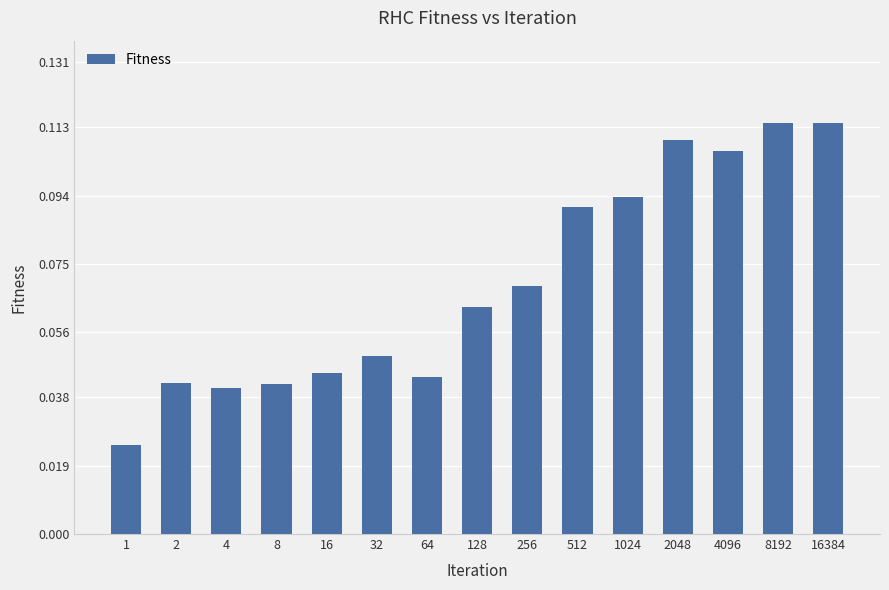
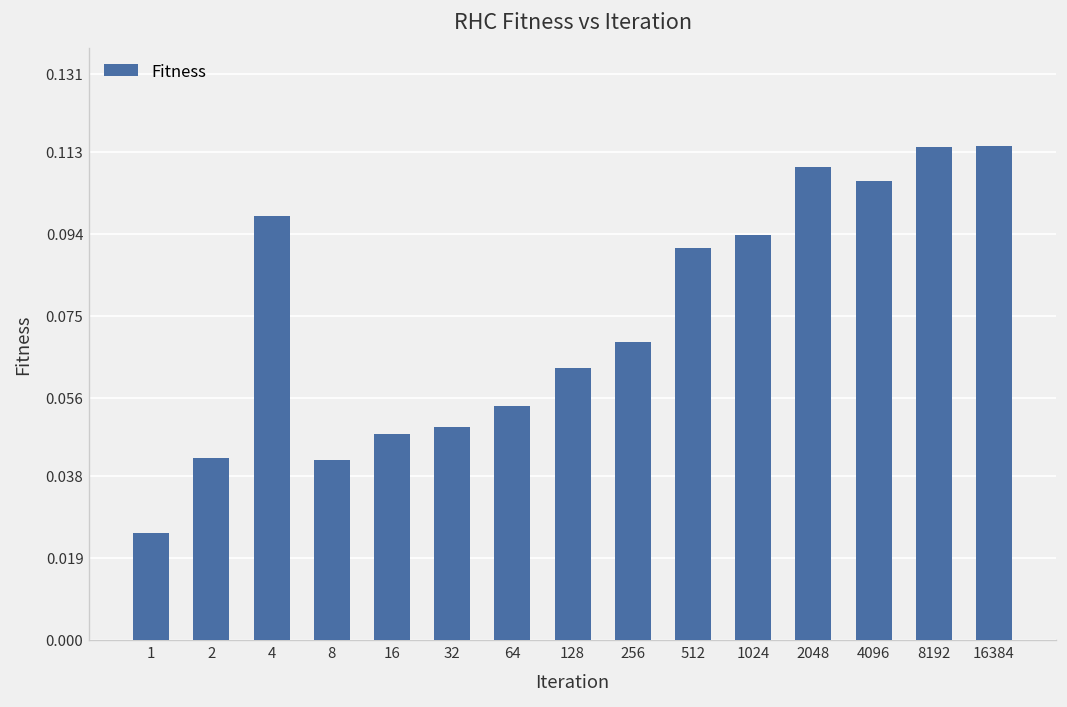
  {
    "1": 0.025,
    "2": 0.042,
-   "4": 0.041,
+   "4": 0.098,
    "8": 0.042,
-   "16": 0.045,
+   "16": 0.048,
    "32": 0.049,
-   "64": 0.044,
+   "64": 0.054,
    "128": 0.063,
    "256": 0.069,
    "512": 0.091,
    "1024": 0.094,
    "2048": 0.110,
    "4096": 0.106,
    "8192": 0.114,
    "16384": 0.114
  }
